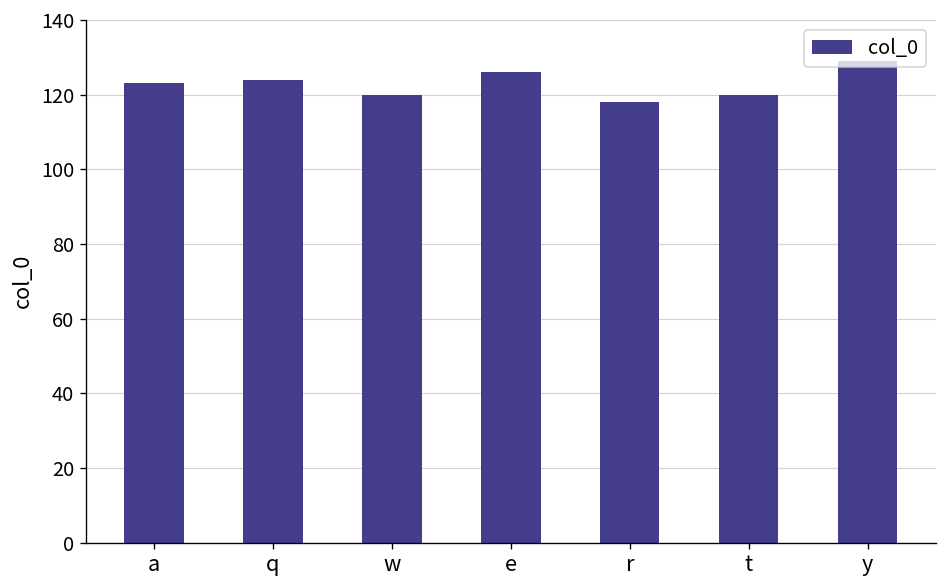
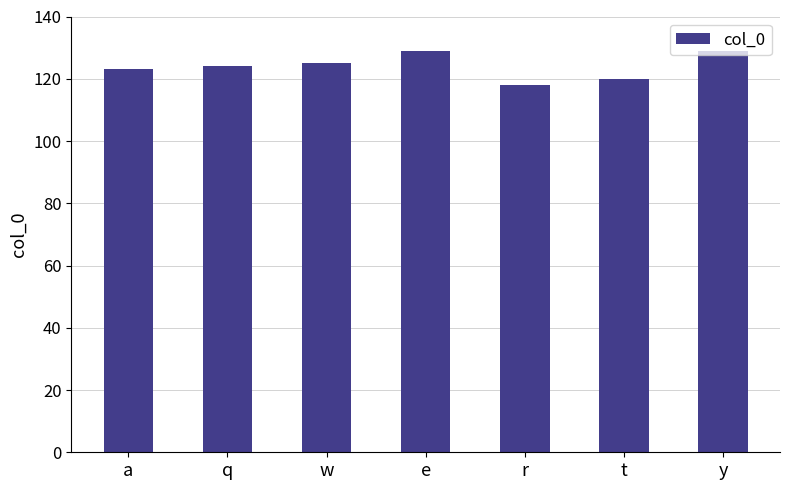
  {
    "a": 123,
    "q": 124,
-   "w": 120,
-   "e": 126,
+   "w": 125,
+   "e": 129,
    "r": 118,
    "t": 120
  }
